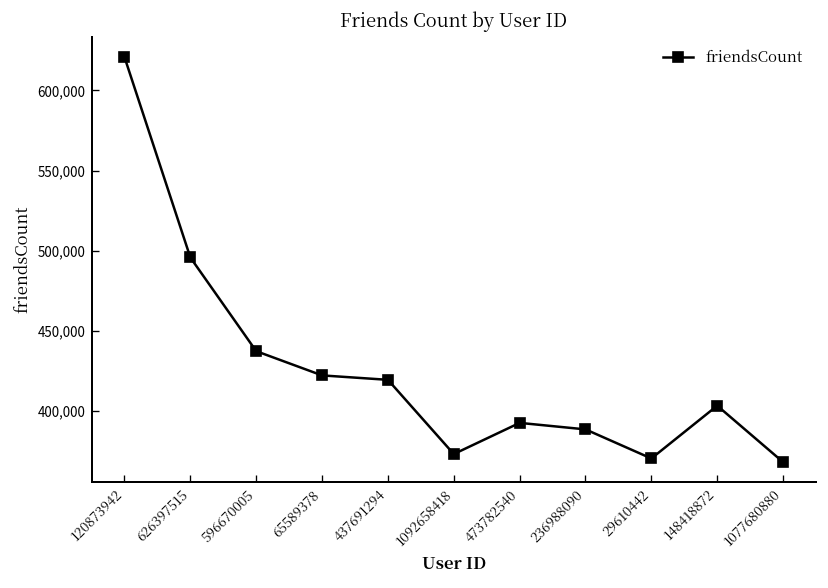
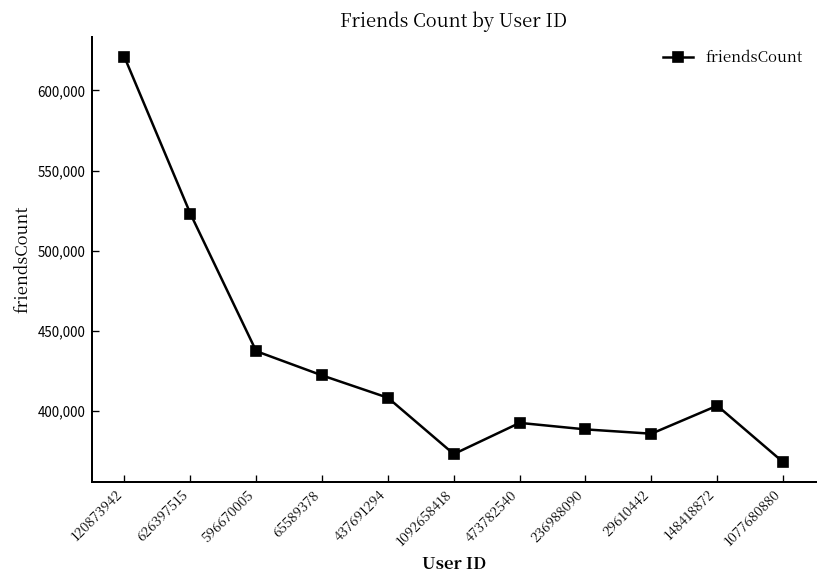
  {
    "120873942": "621,000",
-   "626397515": "496,000",
+   "626397515": "523,000",
    "596670005": "437,000",
    "65589378": "422,000",
-   "437691294": "420,000",
+   "437691294": "408,000",
    "1092658418": "373,000",
    "473782540": "393,000",
    "236988090": "389,000",
-   "29610442": "371,000",
+   "29610442": "386,000",
    "148418872": "403,000",
    "1077680880": "368,000"
  }
